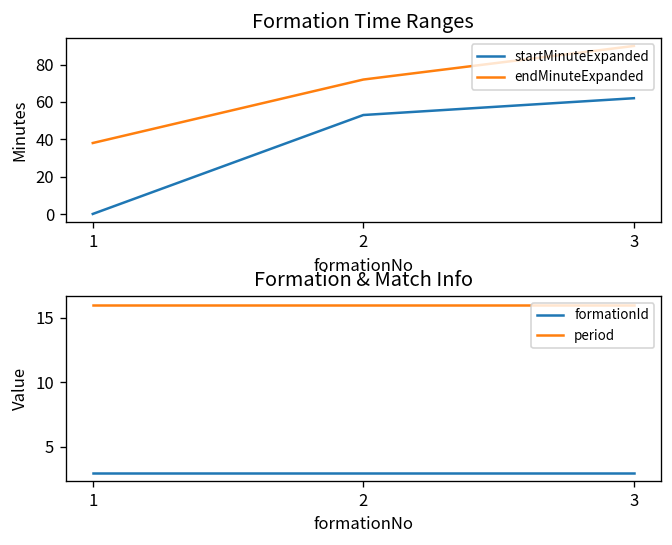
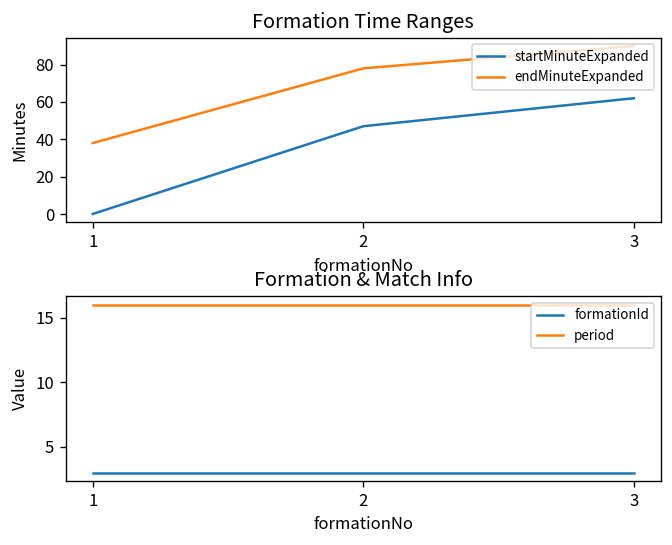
  {
    "Formation Time Ranges": {
      "startMinuteExpanded": {
        "1": 0,
-       "2": 53,
+       "2": 47,
        "3": 62
      },
      "endMinuteExpanded": {
        "1": 38,
-       "2": 72
+       "2": 78
      }
    },
    "Formation & Match Info": {
      "formationId": {
        "1": 3.0,
        "2": 3.0,
        "3": 3.0
      },
      "period": {
        "1": 16.0,
        "2": 16.0
      }
    }
  }
